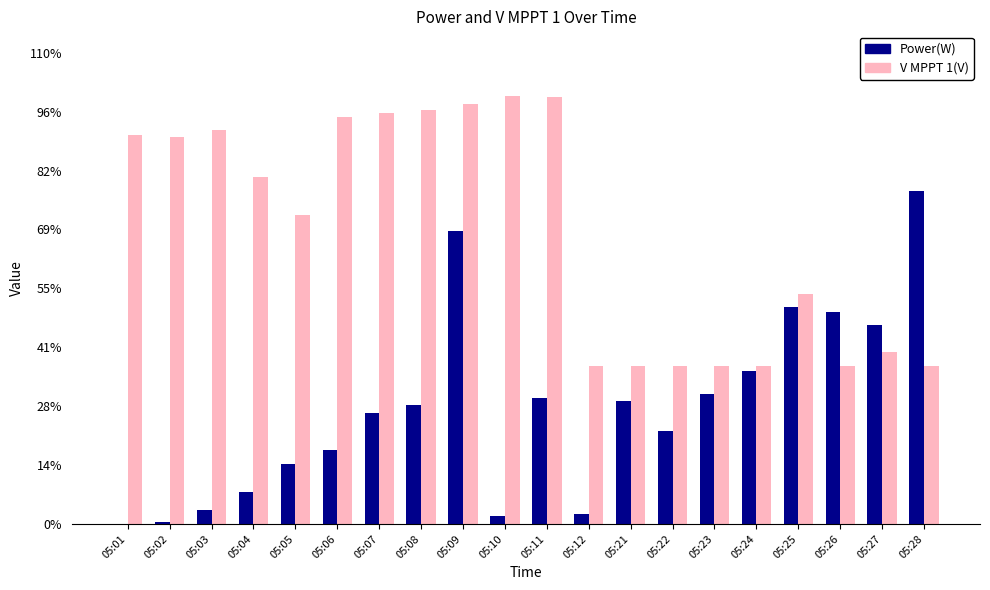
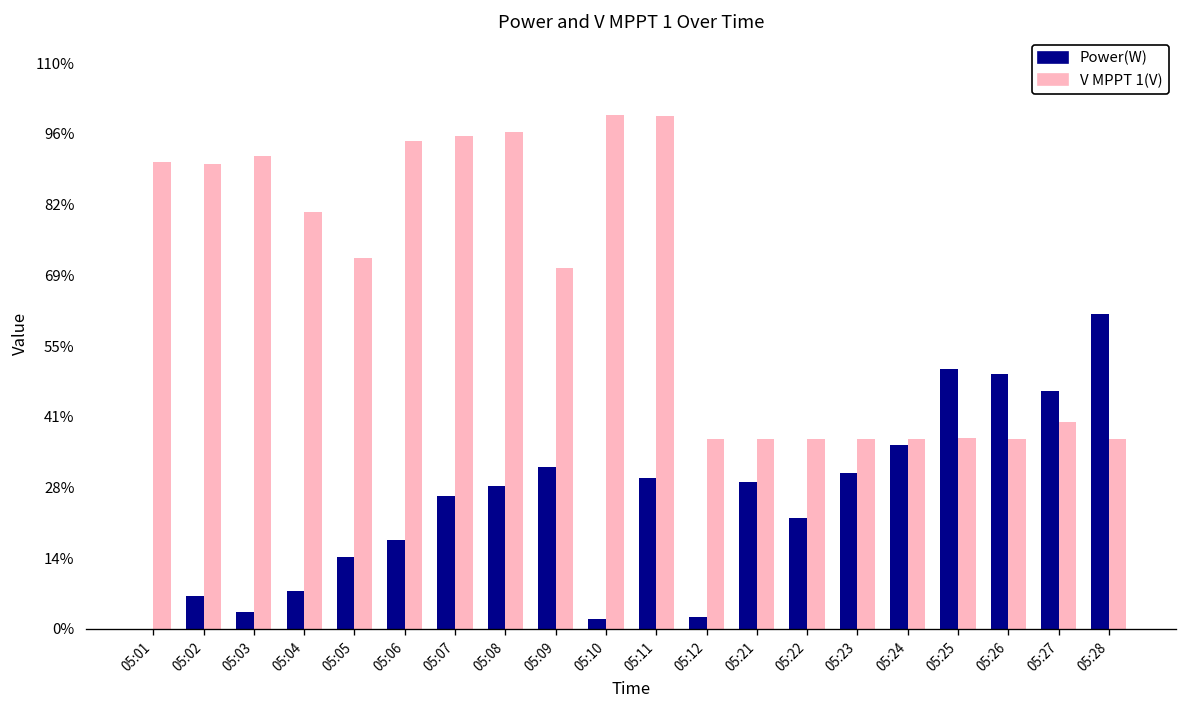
  {
    "Power(W)": {
      "05:01": "0%",
-     "05:02": "0%",
+     "05:02": "6%",
      "05:03": "3%",
      "05:04": "7%",
      "05:05": "14%",
      "05:06": "17%",
      "05:07": "26%",
      "05:08": "28%",
-     "05:09": "68%",
+     "05:09": "31%",
      "05:10": "2%",
      "05:11": "29%",
      "05:12": "2%",
      "05:21": "29%",
      "05:22": "22%",
      "05:23": "30%",
      "05:24": "36%",
      "05:25": "51%",
      "05:26": "49%",
      "05:27": "46%",
-     "05:28": "78%"
+     "05:28": "61%"
    },
    "V MPPT 1(V)": {
      "05:01": "91%",
      "05:02": "90%",
      "05:03": "92%",
      "05:04": "81%",
      "05:05": "72%",
      "05:06": "95%",
      "05:07": "96%",
      "05:08": "97%",
-     "05:09": "98%",
+     "05:09": "70%",
      "05:10": "100%",
      "05:11": "100%",
      "05:12": "37%",
      "05:21": "37%",
      "05:22": "37%",
      "05:23": "37%",
      "05:24": "37%",
-     "05:25": "54%",
+     "05:25": "37%",
      "05:26": "37%",
      "05:27": "40%",
      "05:28": "37%"
    }
  }
